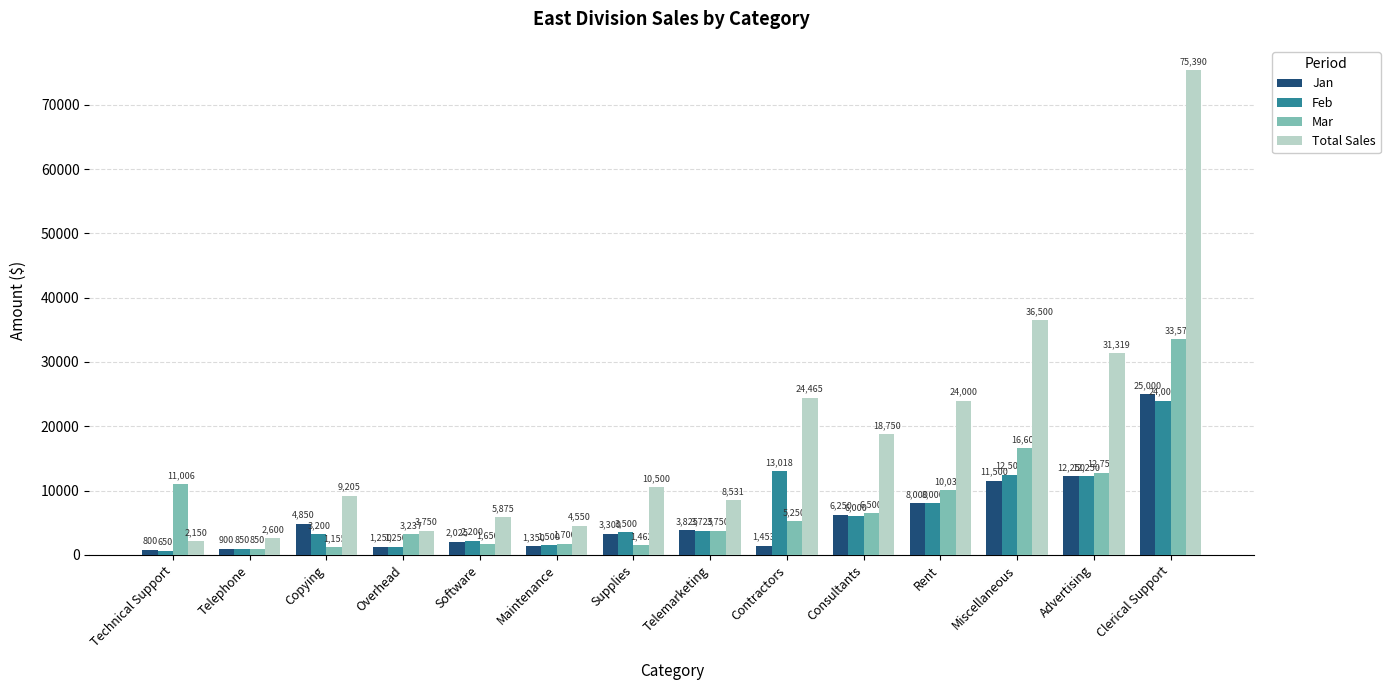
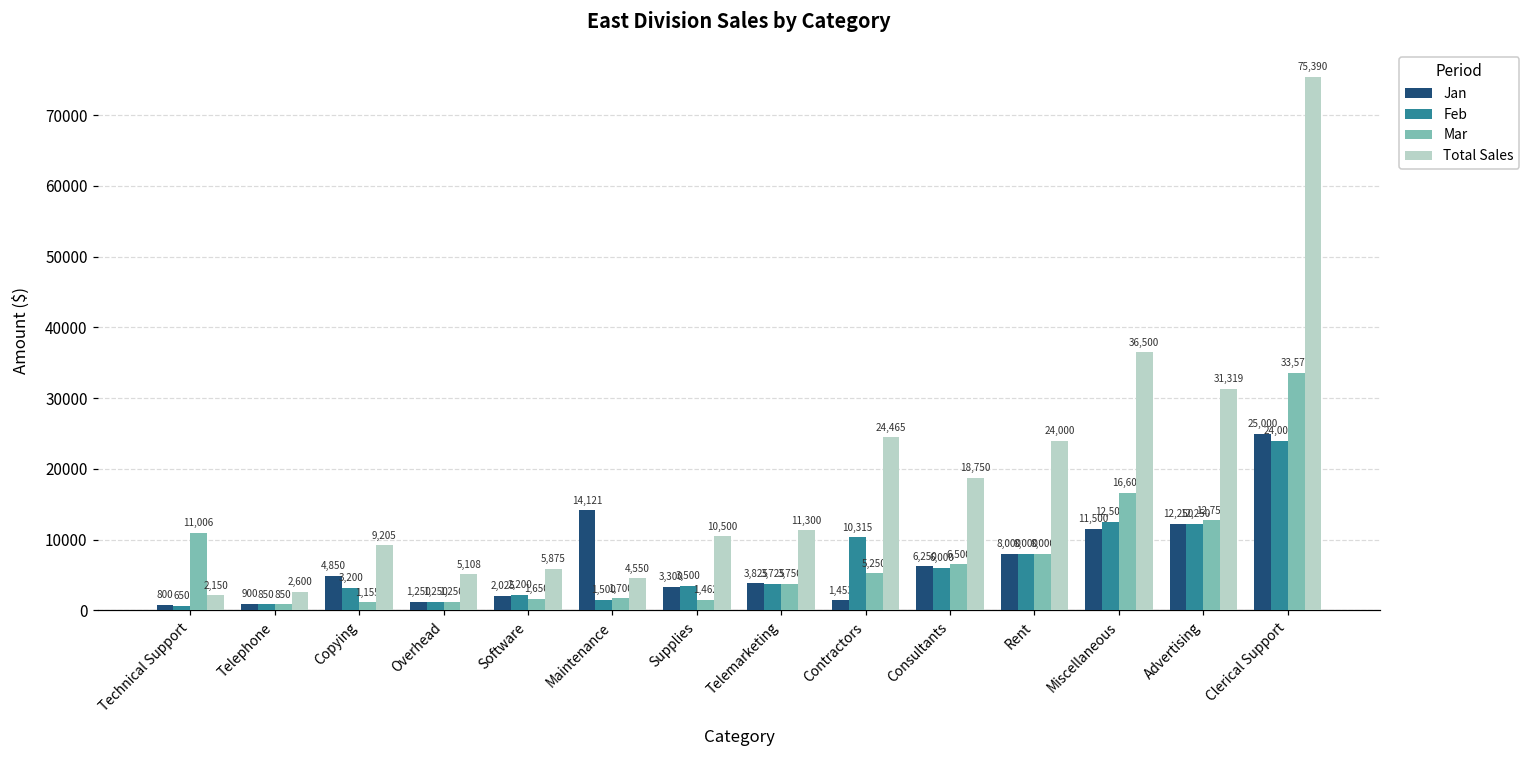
  {
    "Jan": {
      "Technical Support": "800",
      "Telephone": "900",
      "Copying": "4,850",
-     "Maintenance": "1,350",
+     "Maintenance": "14,121",
      "Contractors": "1,453",
      "Miscellaneous": "11,500",
      "Clerical Support": "25,000"
    },
    "Feb": {
      "Technical Support": "650",
      "Telephone": "850",
      "Copying": "3,200",
-     "Contractors": "13,018",
+     "Contractors": "10,315",
      "Miscellaneous": "12,500",
      "Clerical Support": "24,000"
    },
    "Mar": {
      "Technical Support": "11,006",
      "Telephone": "850",
      "Copying": "1,155",
-     "Overhead": "3,237",
+     "Overhead": "1,250",
      "Supplies": "1,462",
      "Contractors": "5,250",
-     "Rent": "10,035",
+     "Rent": "8,000",
      "Miscellaneous": "16,602",
      "Clerical Support": "33,570"
    },
    "Total Sales": {
      "Technical Support": "2,150",
      "Telephone": "2,600",
      "Copying": "9,205",
-     "Overhead": "3,750",
+     "Overhead": "5,108",
      "Software": "5,875",
      "Maintenance": "4,550",
      "Supplies": "10,500",
-     "Telemarketing": "8,531",
+     "Telemarketing": "11,300",
      "Contractors": "24,465",
      "Consultants": "18,750",
      "Rent": "24,000",
      "Miscellaneous": "36,500",
      "Advertising": "31,319",
      "Clerical Support": "75,390"
    }
  }
